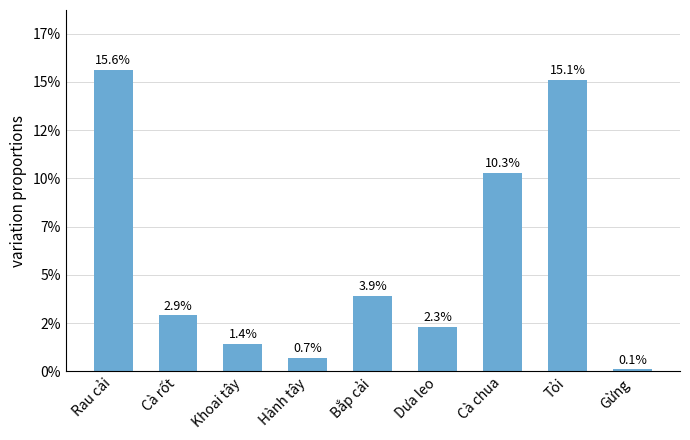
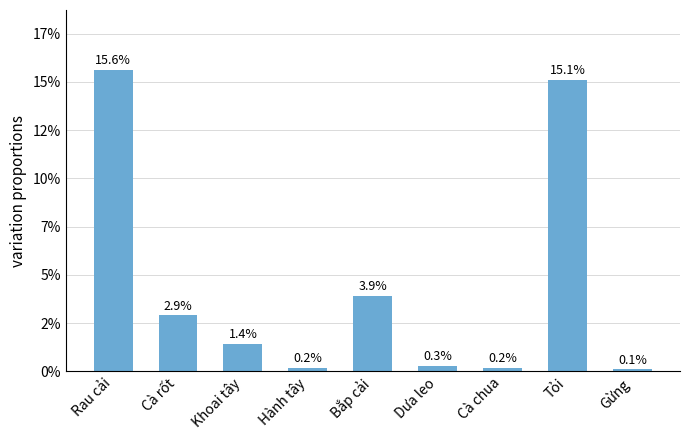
  {
    "Rau cải": "15.6%",
    "Cà rốt": "2.9%",
    "Khoai tây": "1.4%",
-   "Hành tây": "0.7%",
+   "Hành tây": "0.2%",
    "Bắp cải": "3.9%",
-   "Dưa leo": "2.3%",
-   "Cà chua": "10.3%",
+   "Dưa leo": "0.3%",
+   "Cà chua": "0.2%",
    "Tỏi": "15.1%",
    "Gừng": "0.1%"
  }
